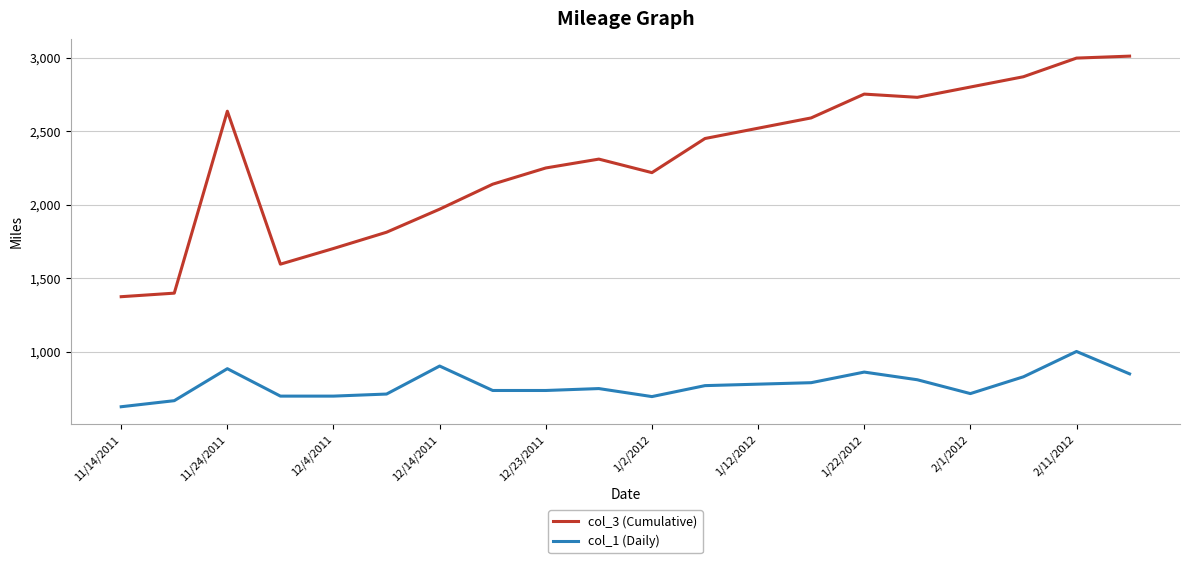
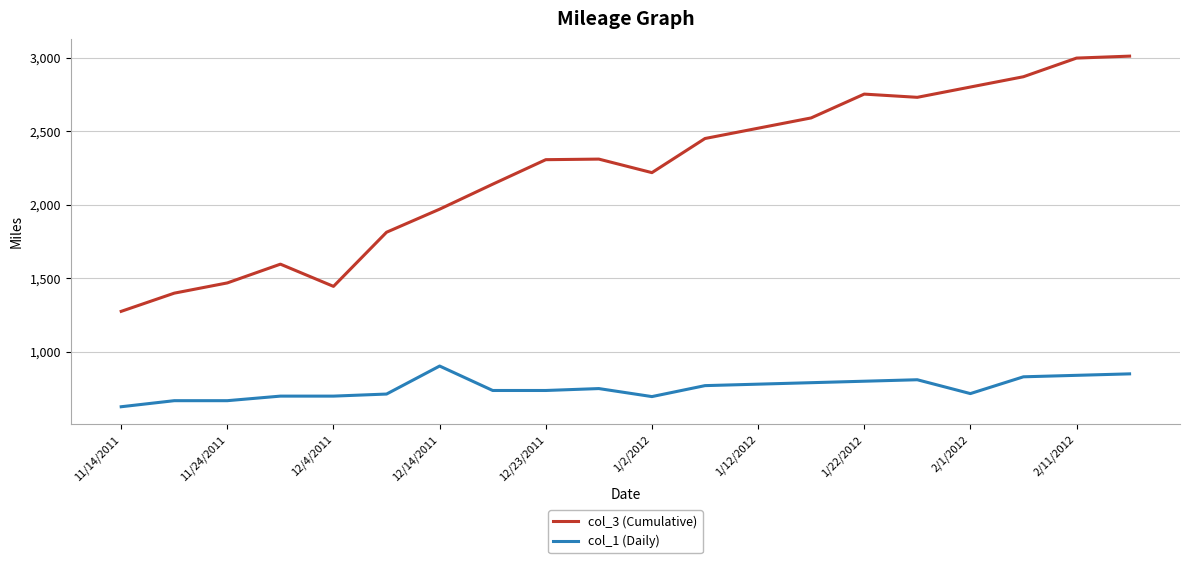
  {
    "col_3 (Cumulative)": {
-     "11/14/2011": "1,370",
-     "11/24/2011": "2,640",
-     "12/4/2011": "1,700",
+     "11/14/2011": "1,280",
+     "11/24/2011": "1,470",
+     "12/4/2011": "1,440",
      "12/14/2011": "1,970",
-     "12/23/2011": "2,250",
+     "12/23/2011": "2,310",
      "1/2/2012": "2,220",
      "1/12/2012": "2,520",
      "1/22/2012": "2,750",
      "2/1/2012": "2,800",
      "2/11/2012": "3,000"
    },
    "col_1 (Daily)": {
      "11/14/2011": "630",
-     "11/24/2011": "890",
+     "11/24/2011": "670",
      "12/4/2011": "700",
      "12/14/2011": "900",
      "12/23/2011": "740",
      "1/2/2012": "700",
      "1/12/2012": "780",
-     "1/22/2012": "860",
+     "1/22/2012": "800",
      "2/1/2012": "720",
-     "2/11/2012": "1,000"
+     "2/11/2012": "840"
    }
  }
